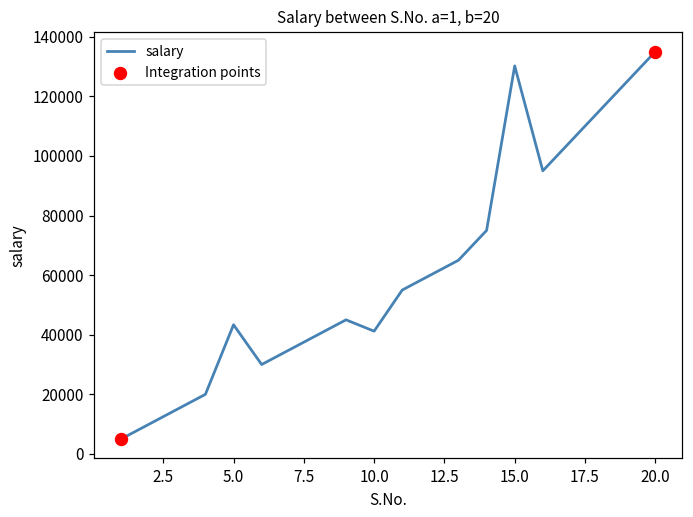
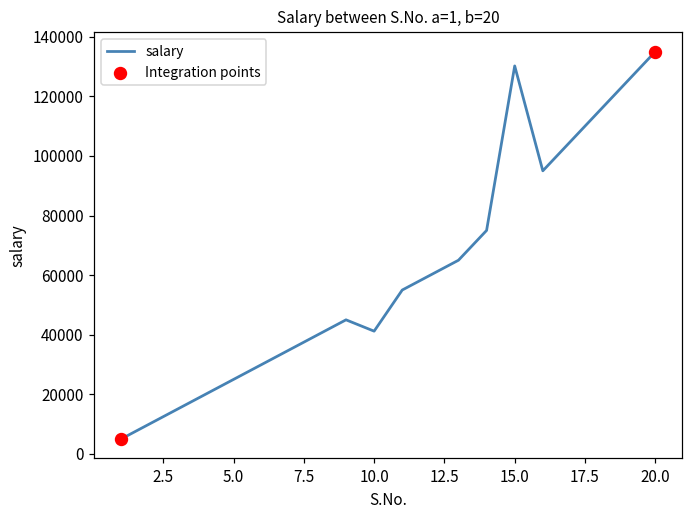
  {
    "salary": {
-     "5.0": 43000,
+     "5.0": 25000,
      "10.0": 41000,
      "15.0": 130000
    }
  }
